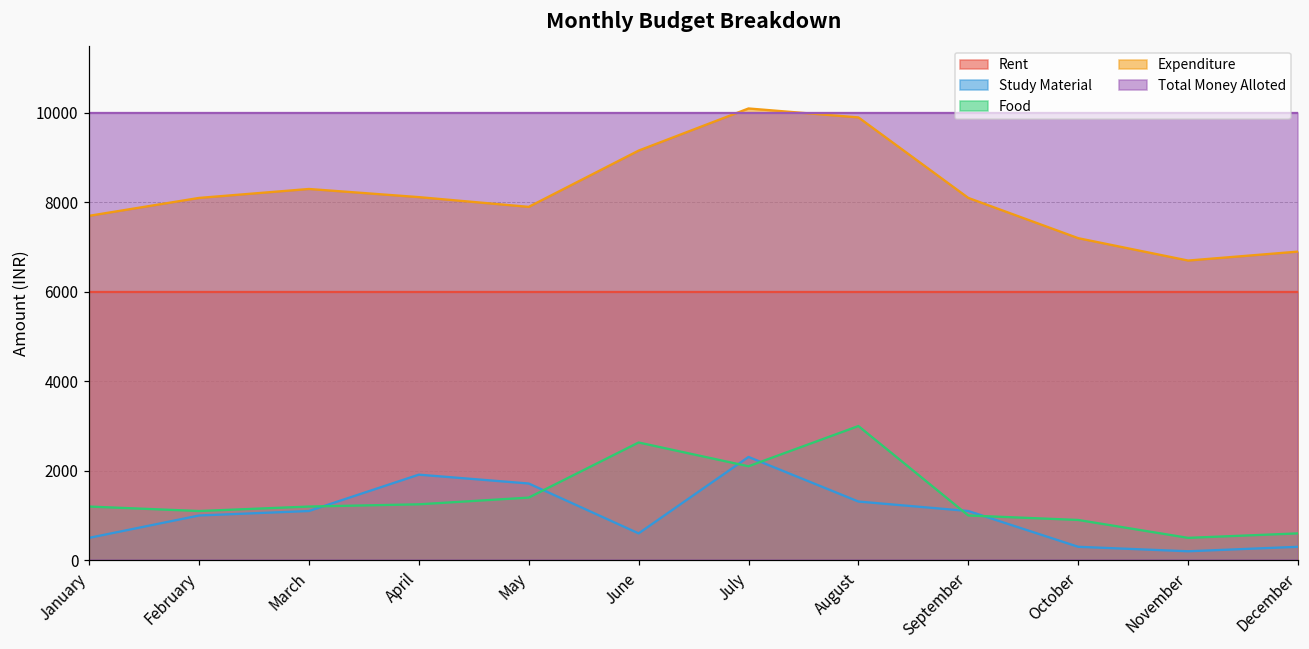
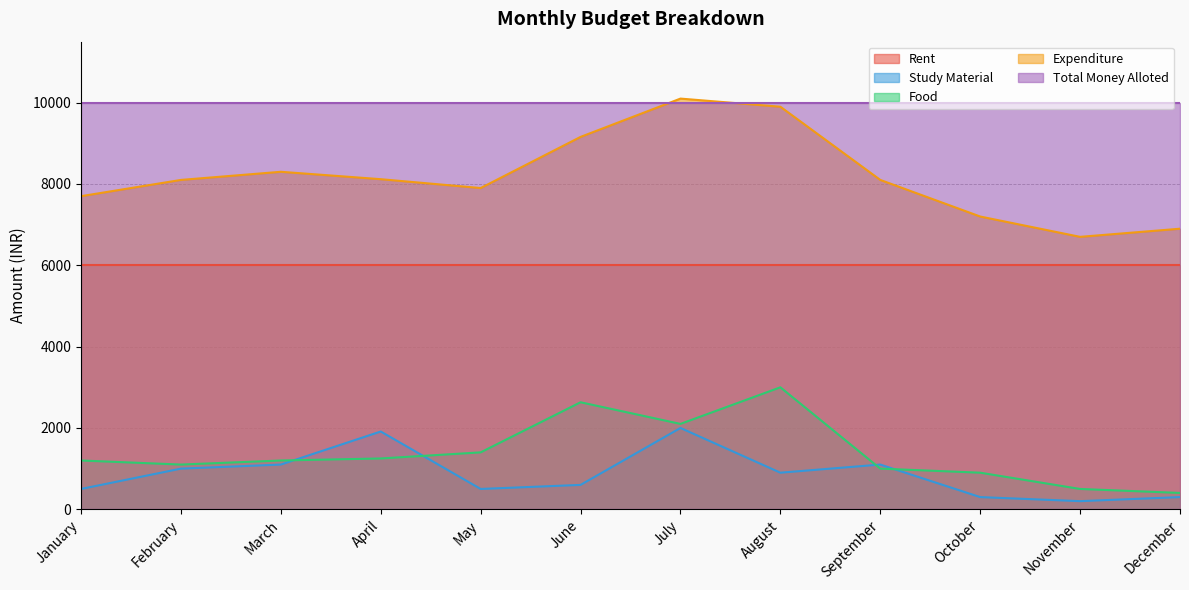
  {
    "Rent": {
      "January": 6000,
      "February": 6000,
      "March": 6000,
      "April": 6000,
      "May": 6000,
      "June": 6000,
      "July": 6000,
      "August": 6000,
      "September": 6000,
      "October": 6000,
      "November": 6000,
      "December": 6000
    },
    "Study Material": {
      "January": 500,
      "February": 1000,
      "March": 1100,
      "April": 1900,
-     "May": 1700,
+     "May": 500,
      "June": 600,
-     "July": 2300,
-     "August": 1300,
+     "July": 2000,
+     "August": 900,
      "September": 1100,
      "October": 300,
      "November": 200,
      "December": 300
    },
    "Food": {
      "January": 1200,
      "February": 1100,
      "March": 1200,
      "April": 1300,
      "May": 1400,
      "June": 2600,
      "July": 2100,
      "August": 3000,
      "September": 1000,
      "October": 900,
      "November": 500,
-     "December": 600
+     "December": 400
    },
    "Expenditure": {
      "January": 7700,
      "February": 8100,
      "March": 8300,
      "April": 8100,
      "May": 7900,
      "June": 9200,
      "July": 10100,
      "August": 9900,
      "September": 8100,
      "October": 7200,
      "November": 6700,
      "December": 6900
    },
    "Total Money Alloted": {
      "January": 10000,
      "February": 10000,
      "March": 10000,
      "April": 10000,
      "May": 10000,
      "June": 10000,
      "July": 10000,
      "August": 10000,
      "December": 10000
    }
  }
